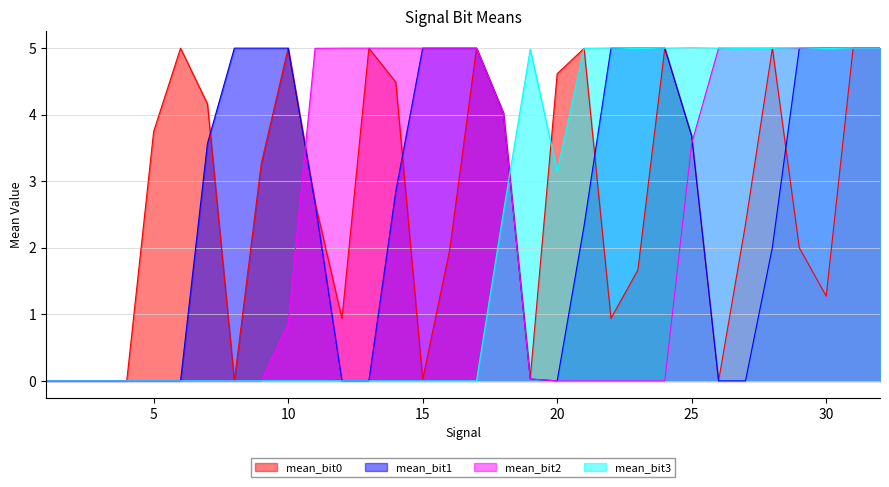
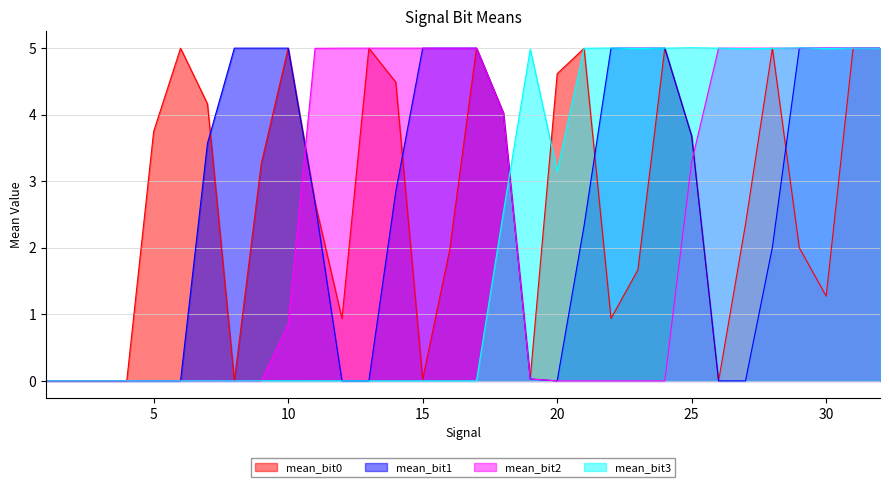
  {
    "mean_bit0": {
      "5": 3.7,
      "20": 4.6,
      "30": 1.3
    },
    "mean_bit2": {
      "10": 0.9,
-     "25": 3.6
+     "25": 3.3
    },
    "mean_bit3": {
      "10": 0.0,
      "20": 3.1,
      "25": 5.0
    }
  }
